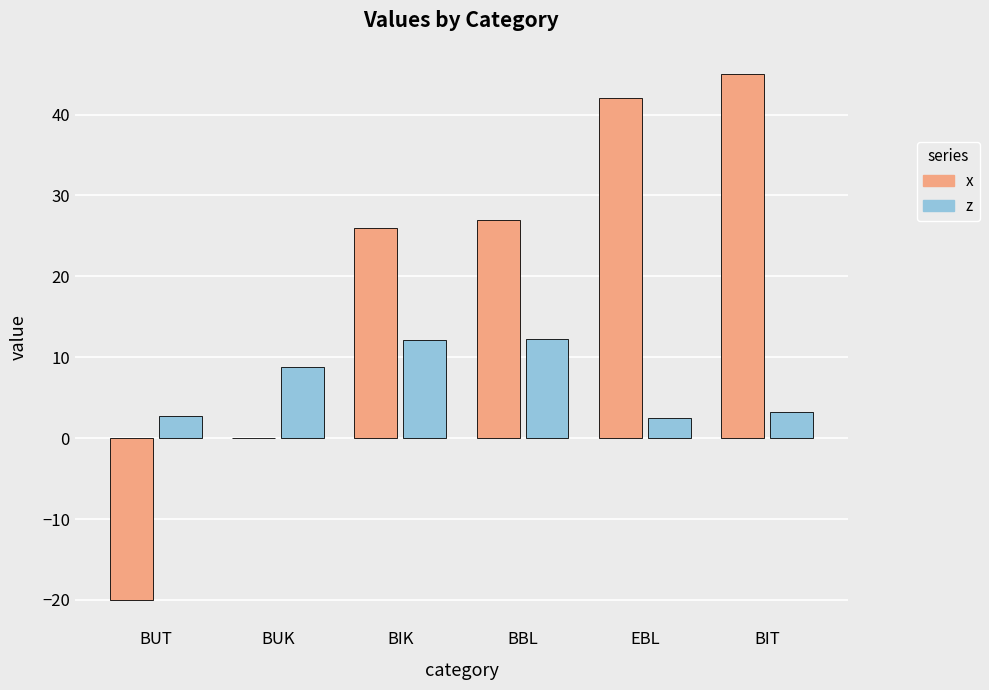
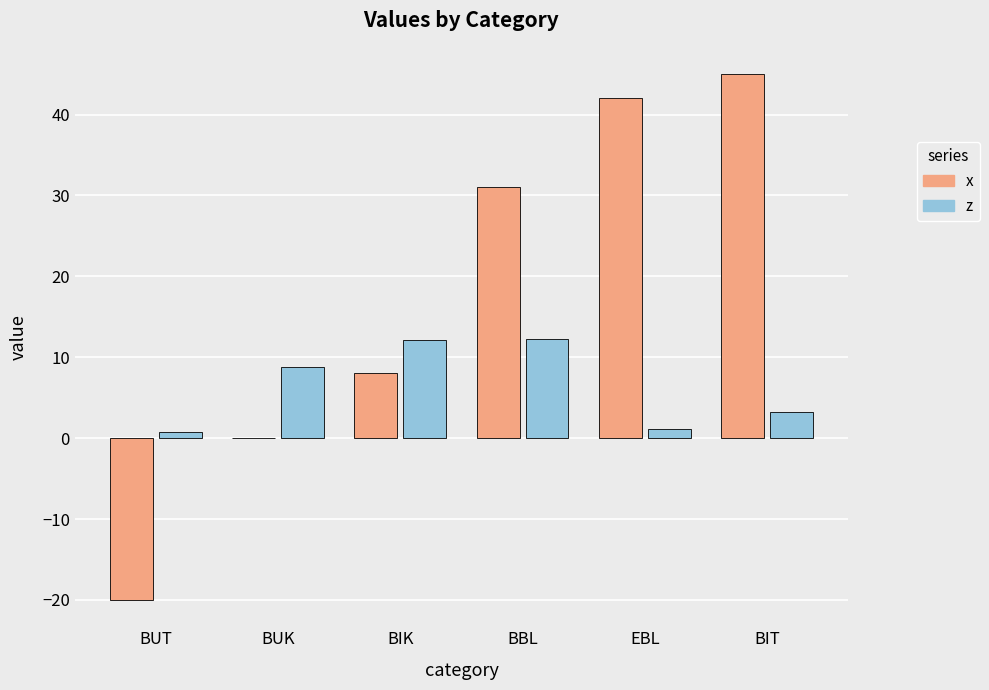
  {
    "x": {
      "BUT": -20,
      "BUK": 0,
-     "BIK": 26,
-     "BBL": 27,
+     "BIK": 8,
+     "BBL": 31,
      "EBL": 42,
      "BIT": 45
    },
    "z": {
-     "BUT": 3,
+     "BUT": 1,
      "BUK": 9,
      "BIK": 12,
      "BBL": 12,
-     "EBL": 2,
+     "EBL": 1,
      "BIT": 3
    }
  }
